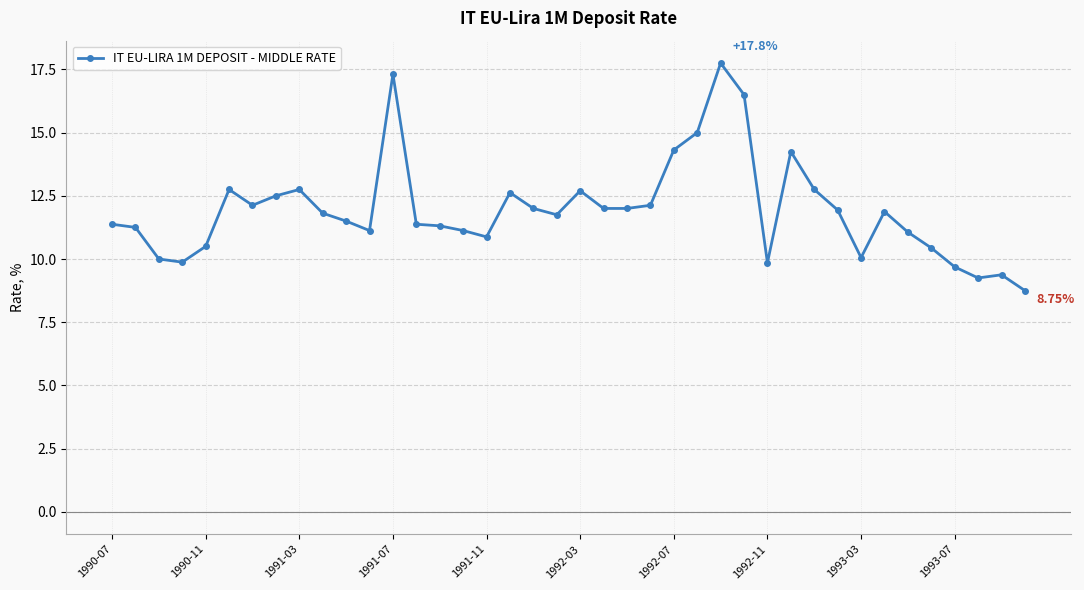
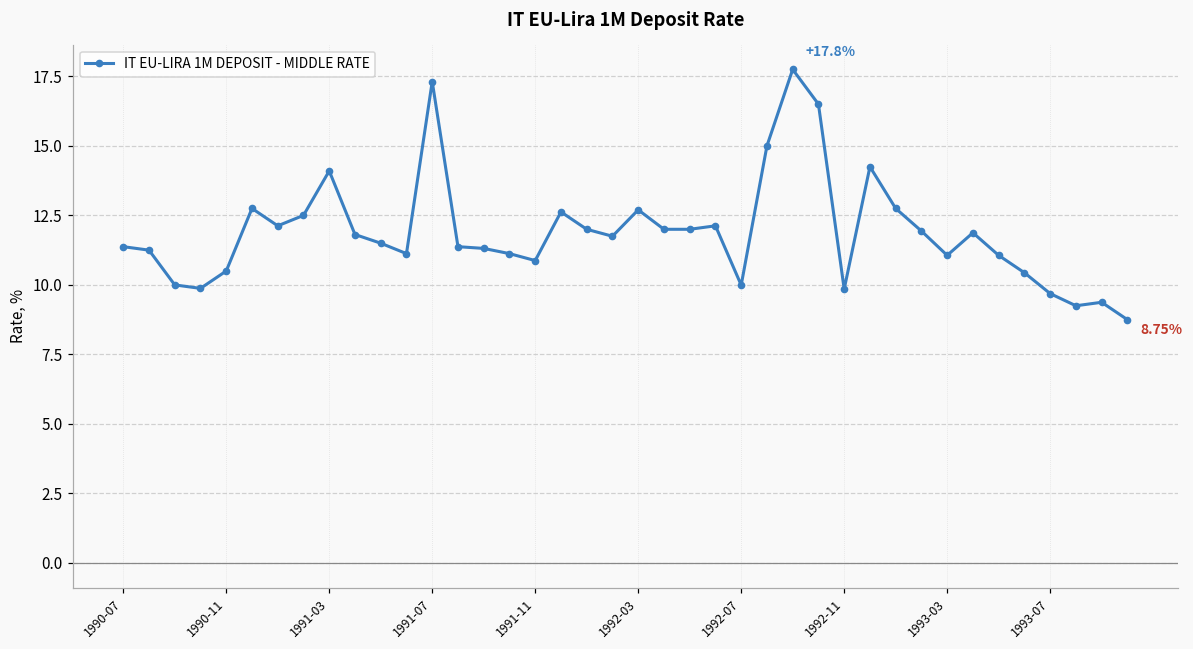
  {
    "1990-07": 11.4,
    "1990-11": 10.5,
-   "1991-03": 12.8,
+   "1991-03": 14.1,
    "1991-07": 17.3,
    "1991-11": 10.9,
    "1992-03": 12.7,
-   "1992-07": 14.3,
+   "1992-07": 10.0,
    "1992-11": 9.9,
-   "1993-03": 10.1,
+   "1993-03": 11.1,
    "1993-07": 9.7
  }
